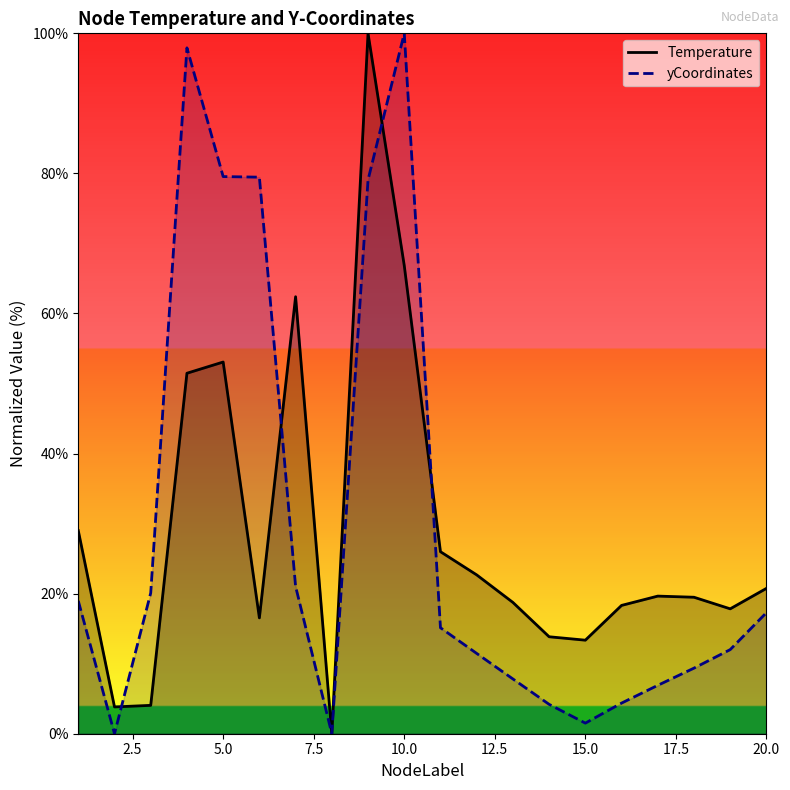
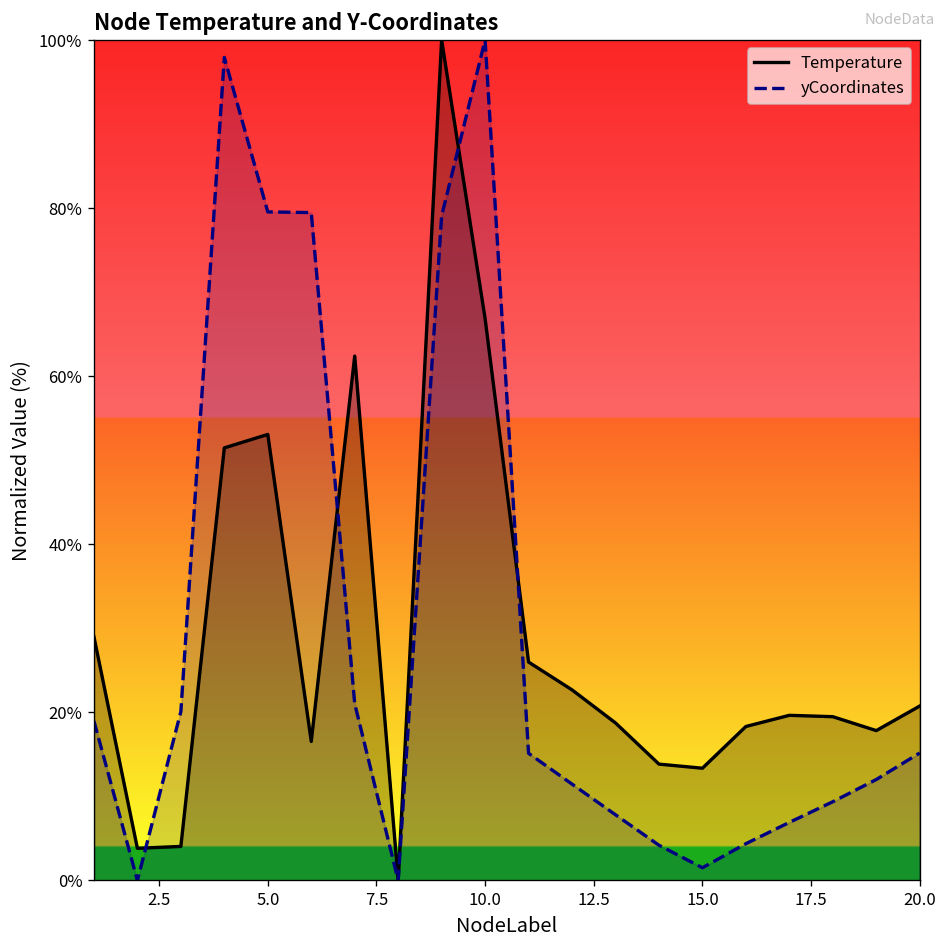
  {
    "Temperature": {
      "5.0": "53%",
      "10.0": "67%",
      "15.0": "13%",
      "20.0": "21%"
    },
    "yCoordinates": {
      "5.0": "80%",
      "10.0": "100%",
      "15.0": "2%",
-     "20.0": "17%"
+     "20.0": "15%"
    }
  }
